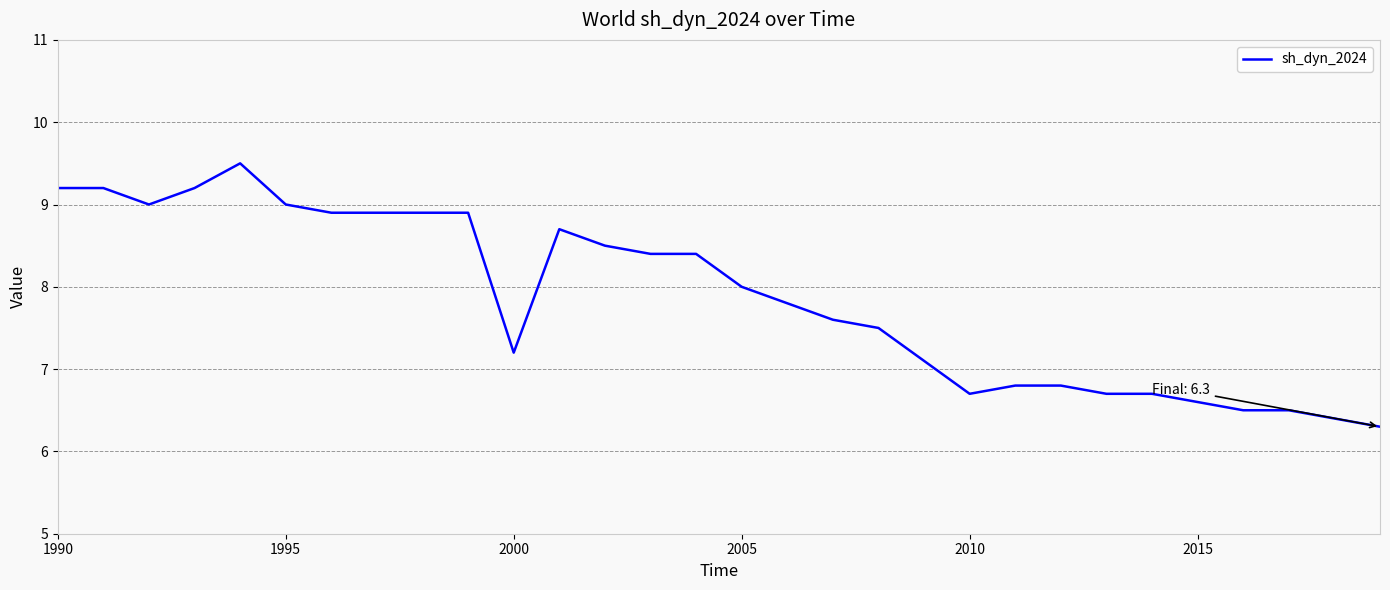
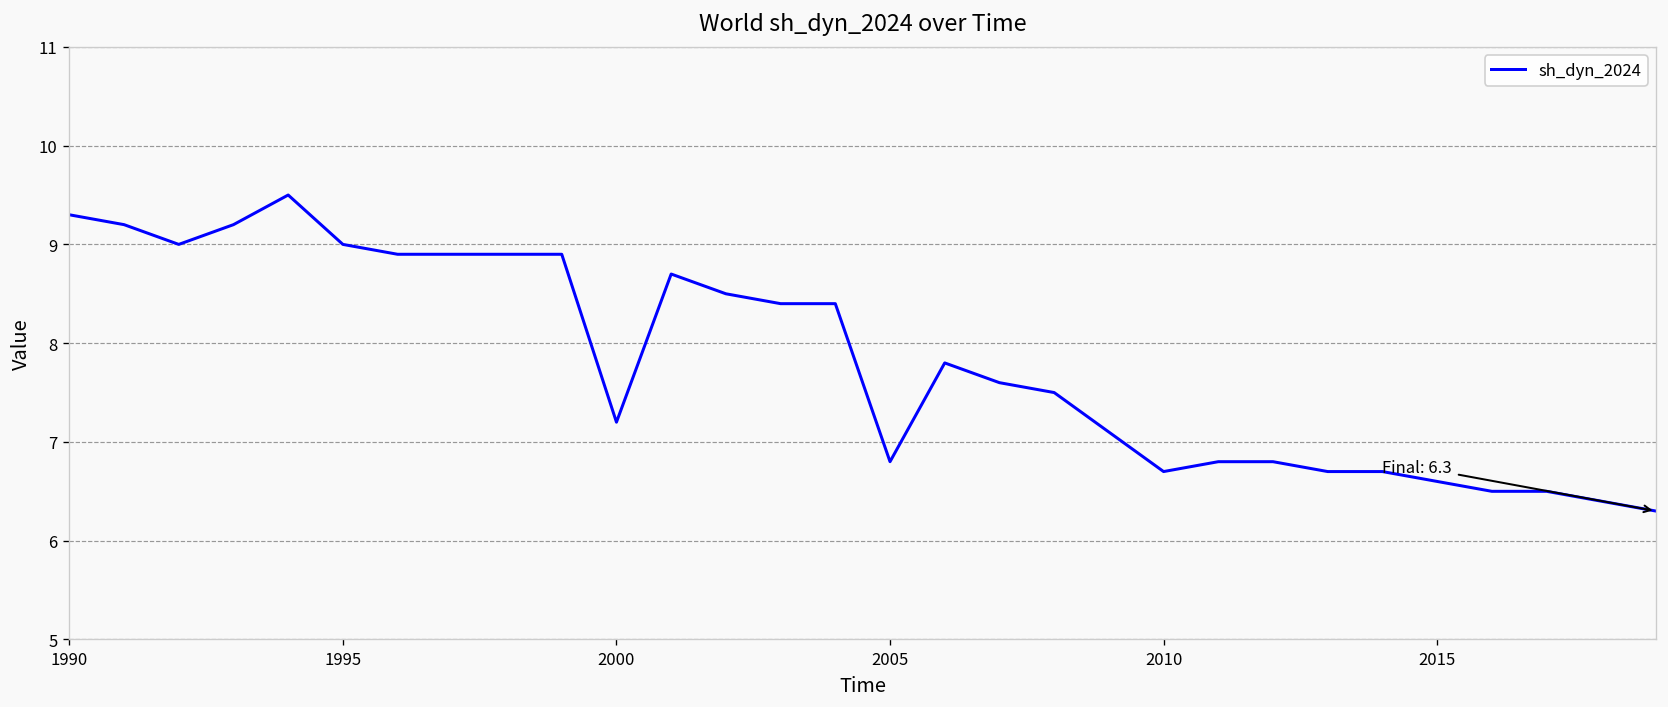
  {
-   "1990": 9.2,
+   "1990": 9.3,
    "1995": 9.0,
    "2000": 7.2,
-   "2005": 8.0,
+   "2005": 6.8,
    "2010": 6.7
  }
